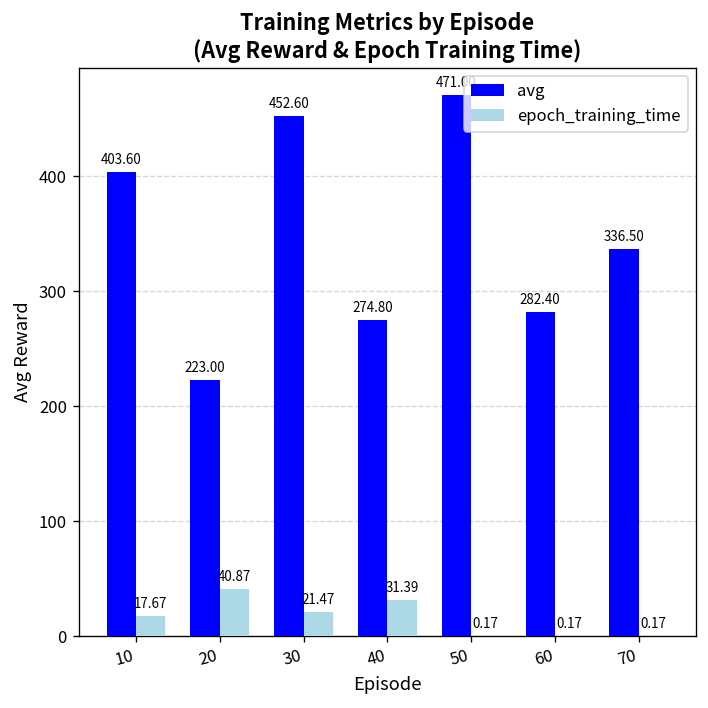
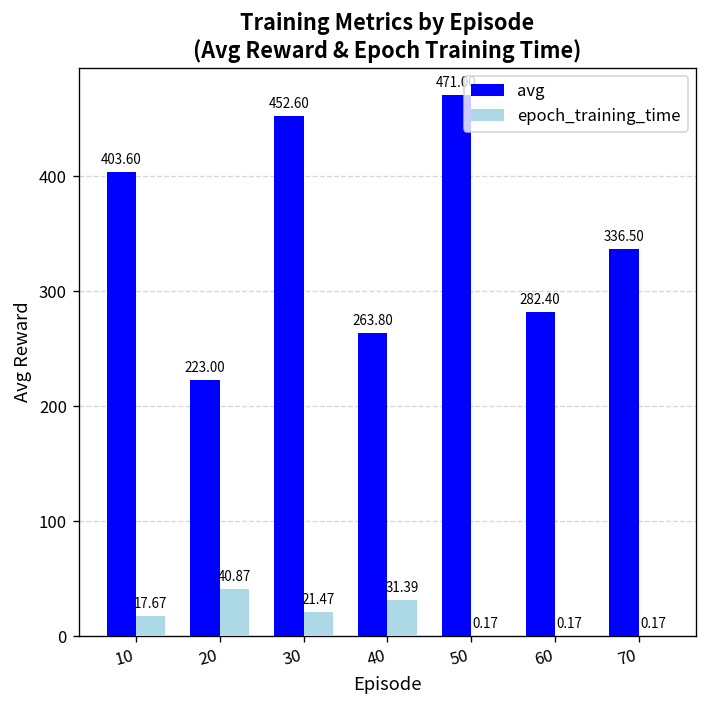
  {
    "avg": {
      "10": 403.60,
      "20": 223.00,
      "30": 452.60,
-     "40": 274.80,
+     "40": 263.80,
      "60": 282.40,
      "70": 336.50
    },
    "epoch_training_time": {
      "10": 17.67,
      "20": 40.87,
      "30": 21.47,
      "40": 31.39,
      "50": 0.17,
      "60": 0.17,
      "70": 0.17
    }
  }
